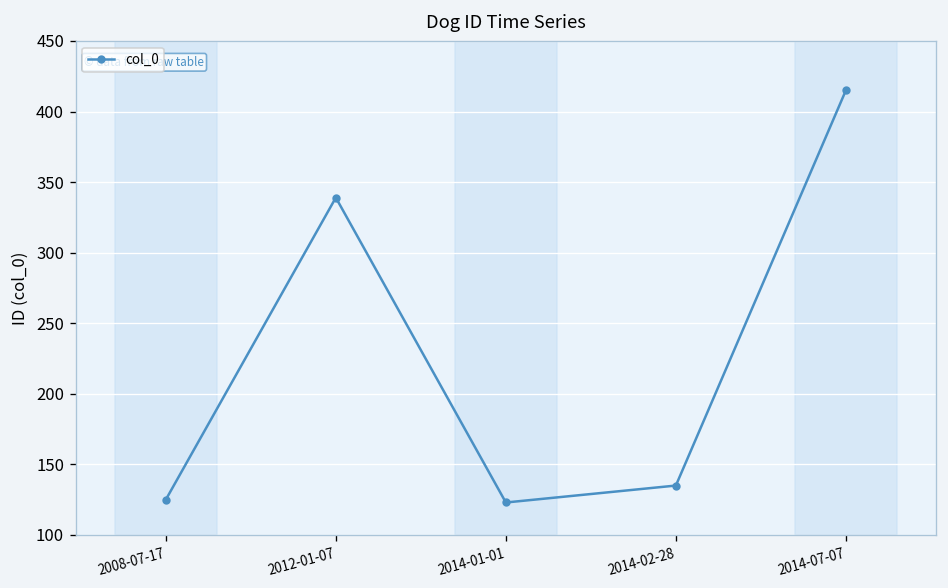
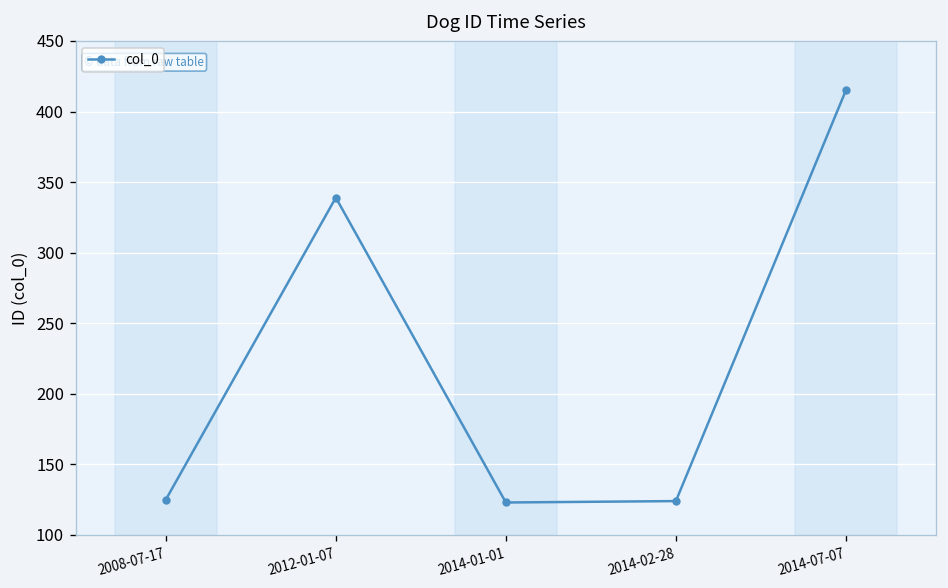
  {
    "2008-07-17": 125,
    "2012-01-07": 339,
    "2014-01-01": 123,
-   "2014-02-28": 135,
+   "2014-02-28": 124,
    "2014-07-07": 415
  }
